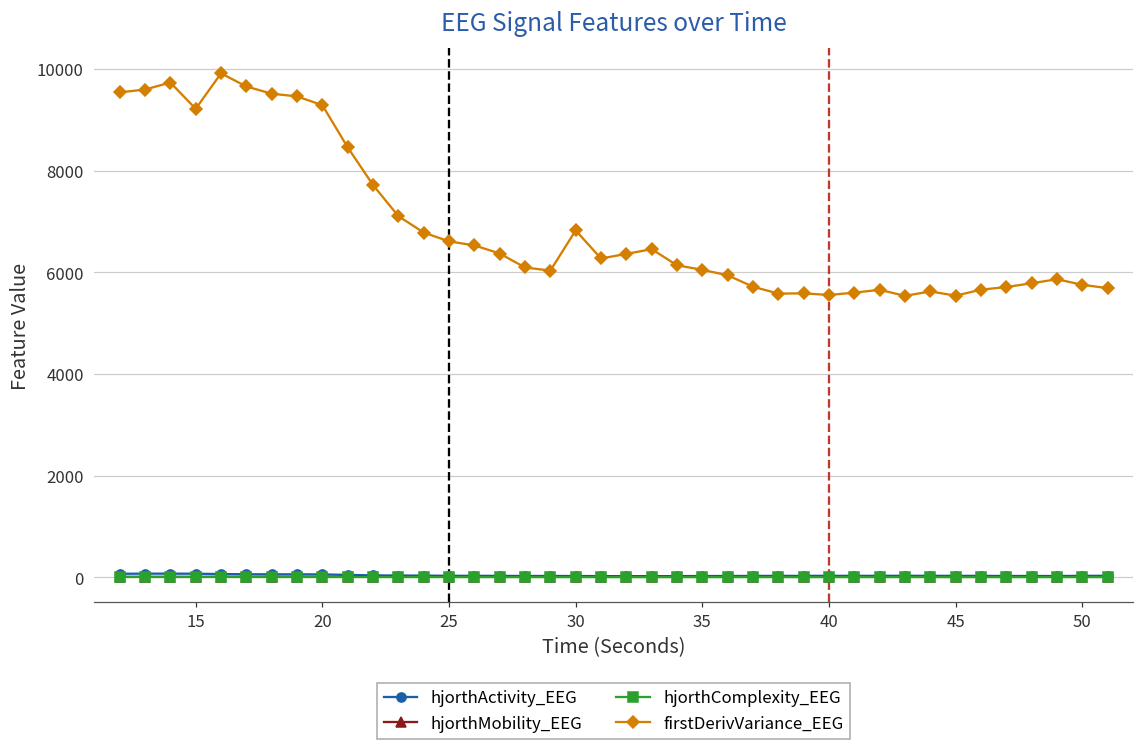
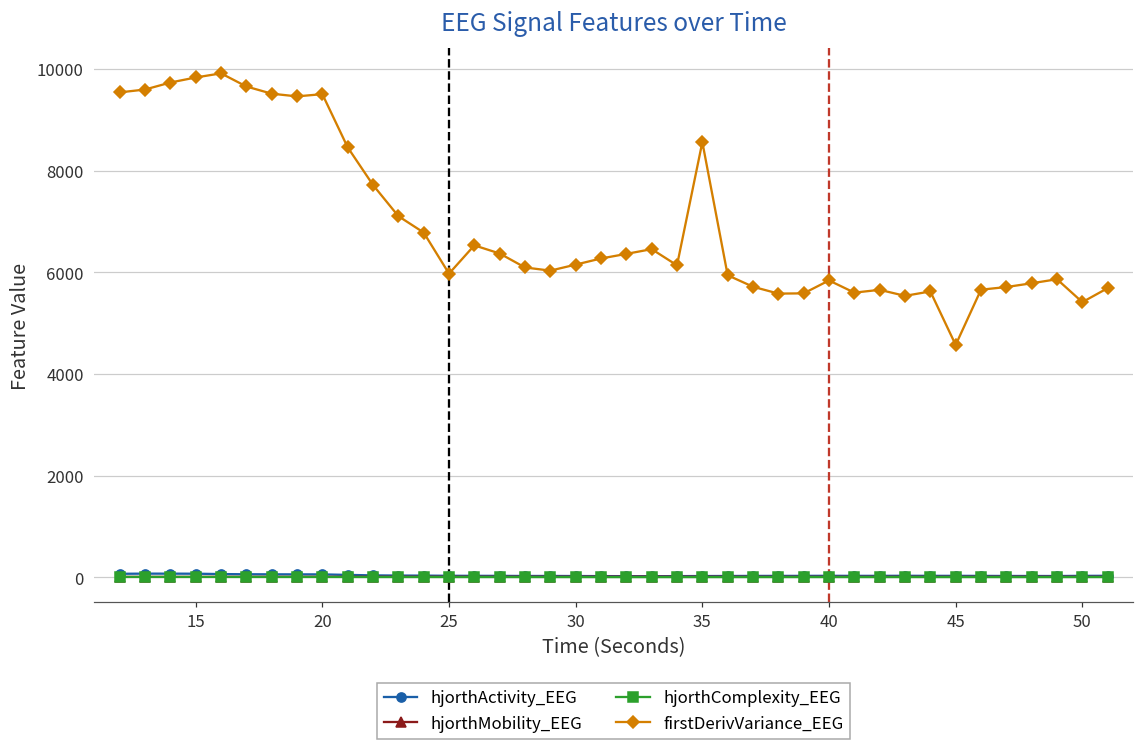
  {
    "hjorthActivity_EEG": {
      "15": 100
    },
    "firstDerivVariance_EEG": {
-     "15": 9200,
-     "20": 9300,
-     "25": 6600,
-     "30": 6800,
-     "35": 6000,
-     "40": 5600,
-     "45": 5500,
-     "50": 5800
+     "15": 9800,
+     "20": 9500,
+     "25": 6000,
+     "30": 6200,
+     "35": 8600,
+     "40": 5800,
+     "45": 4600,
+     "50": 5400
    }
  }
